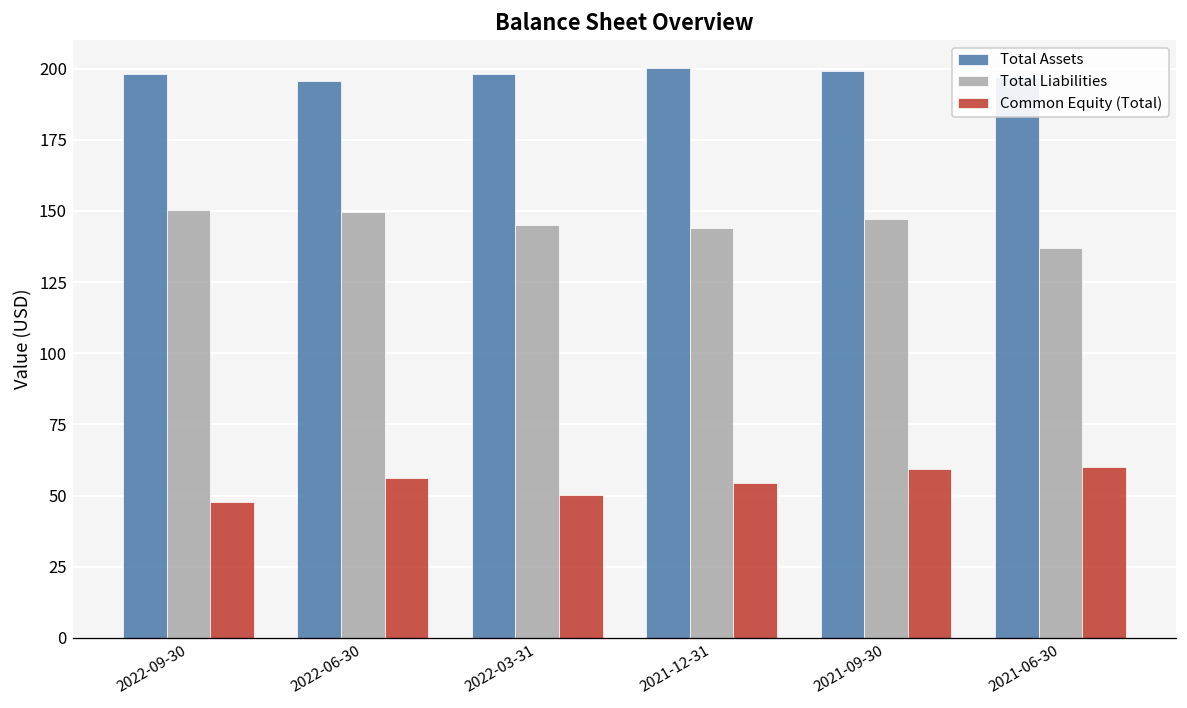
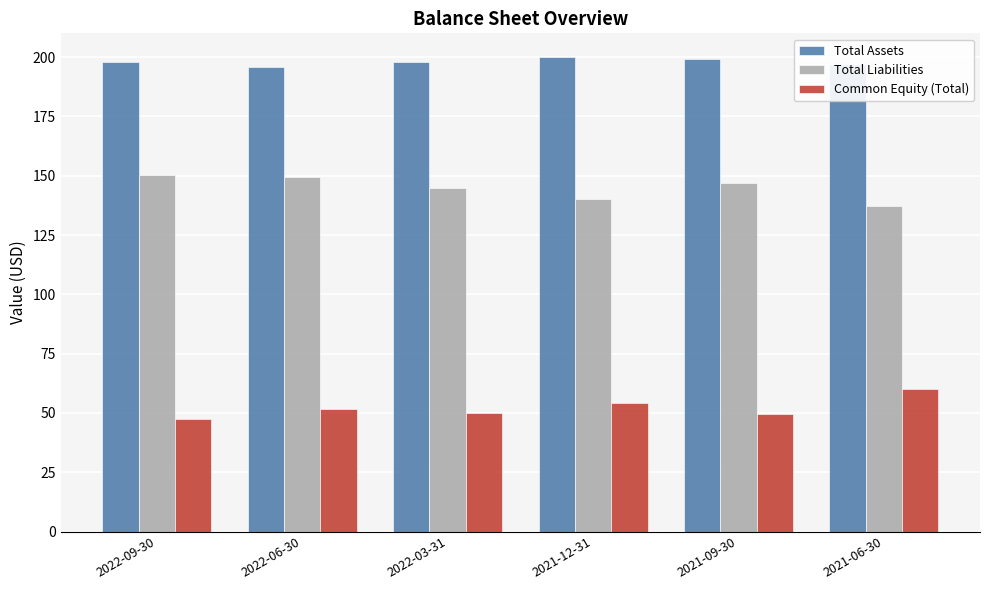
  {
    "Total Assets": {
      "2022-09-30": 198,
      "2022-06-30": 196,
      "2022-03-31": 198,
      "2021-12-31": 200,
      "2021-09-30": 199
    },
    "Total Liabilities": {
      "2022-09-30": 150,
      "2022-06-30": 149,
      "2022-03-31": 145,
-     "2021-12-31": 144,
+     "2021-12-31": 140,
      "2021-09-30": 147,
      "2021-06-30": 137
    },
    "Common Equity (Total)": {
      "2022-09-30": 48,
-     "2022-06-30": 56,
+     "2022-06-30": 52,
      "2022-03-31": 50,
      "2021-12-31": 54,
-     "2021-09-30": 59,
+     "2021-09-30": 50,
      "2021-06-30": 60
    }
  }
